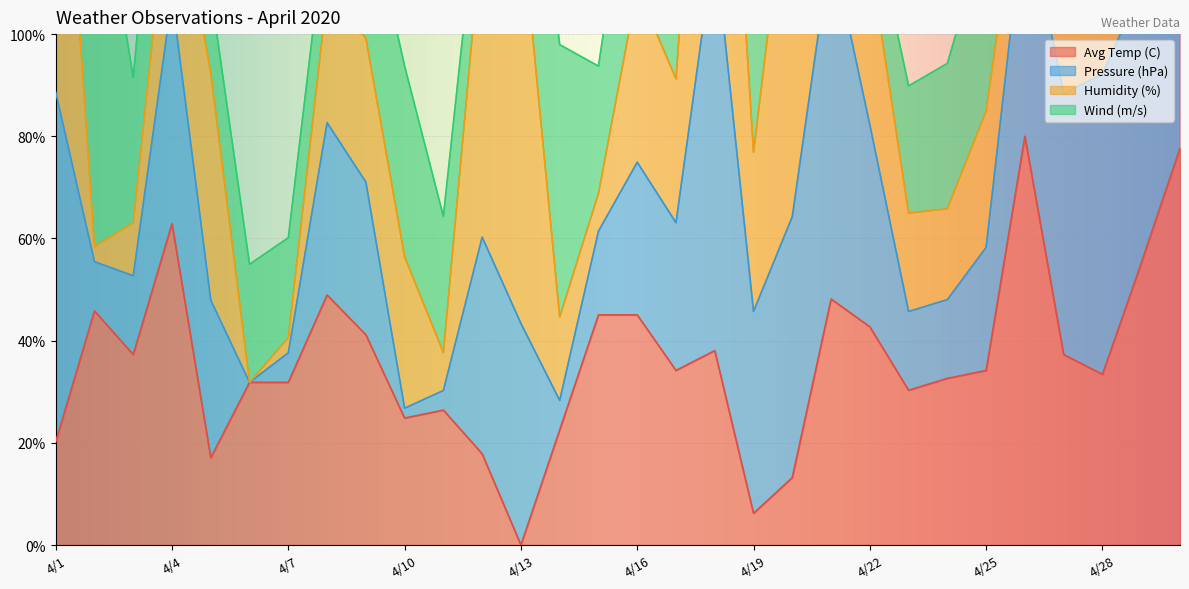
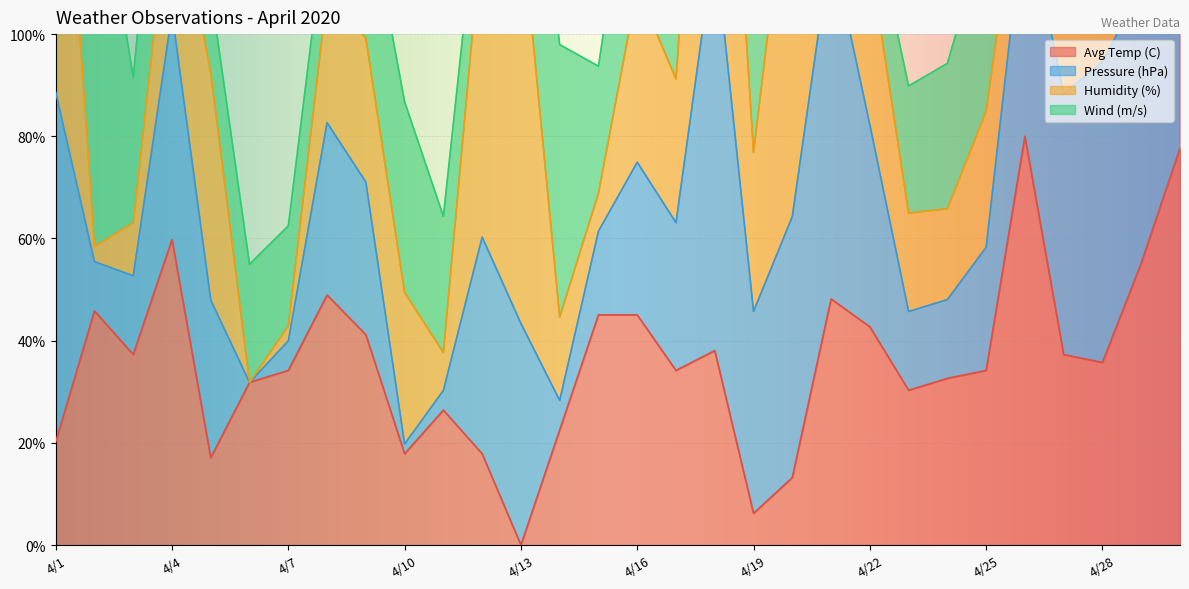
  {
    "Avg Temp (C)": {
      "4/1": "20%",
-     "4/4": "63%",
-     "4/7": "32%",
-     "4/10": "25%",
+     "4/4": "60%",
+     "4/7": "34%",
+     "4/10": "18%",
      "4/13": "0%",
      "4/16": "45%",
      "4/19": "6%",
      "4/22": "43%",
      "4/25": "34%",
-     "4/28": "33%"
+     "4/28": "36%"
    },
    "Pressure (hPa)": {
      "4/1": "68%",
      "4/7": "6%",
      "4/10": "2%",
      "4/13": "43%",
      "4/16": "30%",
      "4/19": "40%",
      "4/22": "40%",
      "4/25": "24%"
    },
    "Humidity (%)": {
      "4/7": "3%",
      "4/10": "30%",
      "4/19": "31%",
      "4/25": "27%"
    },
    "Wind (m/s)": {
      "4/7": "20%",
      "4/10": "37%"
    }
  }
